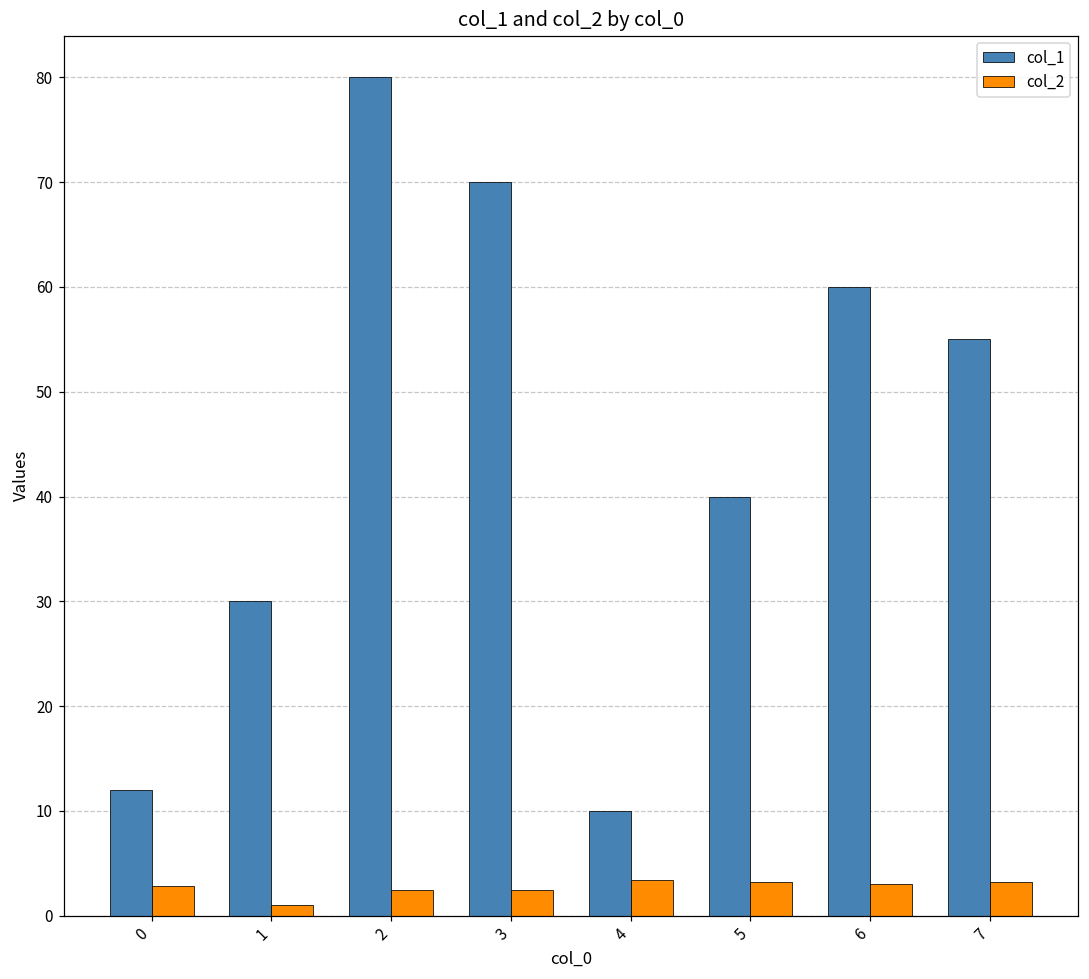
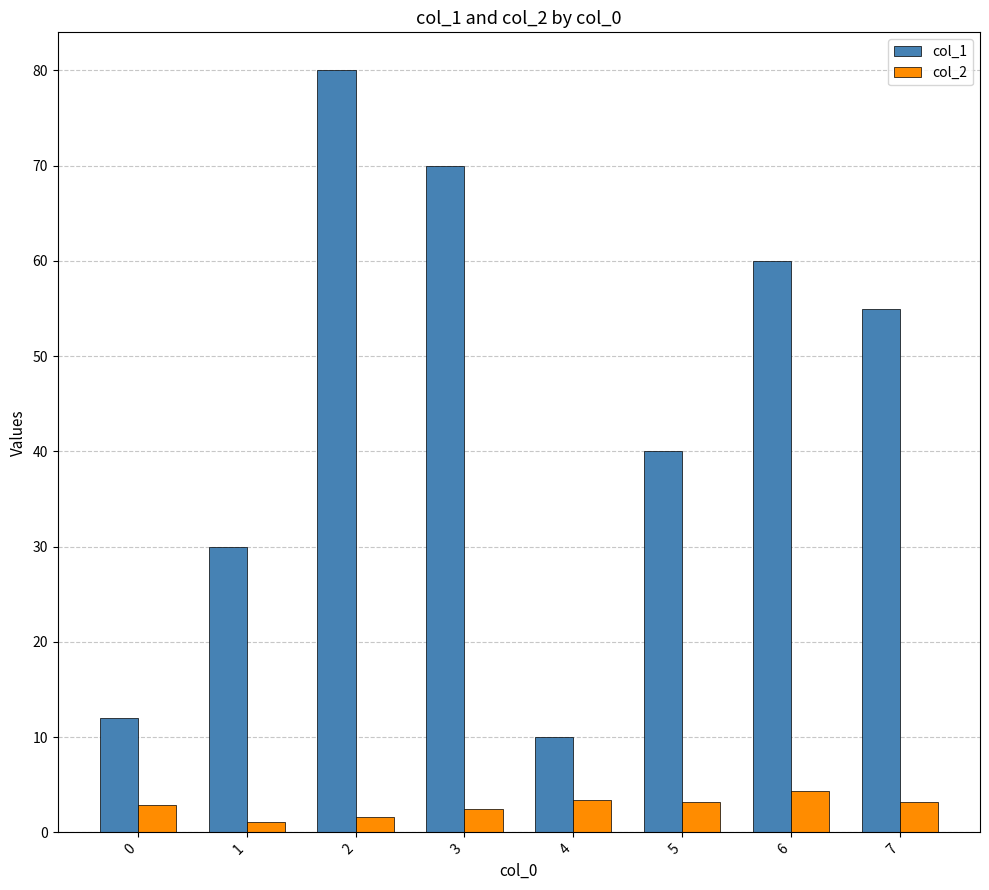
  {
    "col_1": {
      "0": 12,
      "1": 30,
      "2": 80,
      "3": 70,
      "4": 10,
      "5": 40,
      "6": 60,
      "7": 55
    },
    "col_2": {
      "0": 3,
      "1": 1,
-     "2": 2.5,
+     "2": 1.6,
      "3": 2,
      "4": 3,
      "5": 3,
-     "6": 3,
+     "6": 4,
      "7": 3
    }
  }
